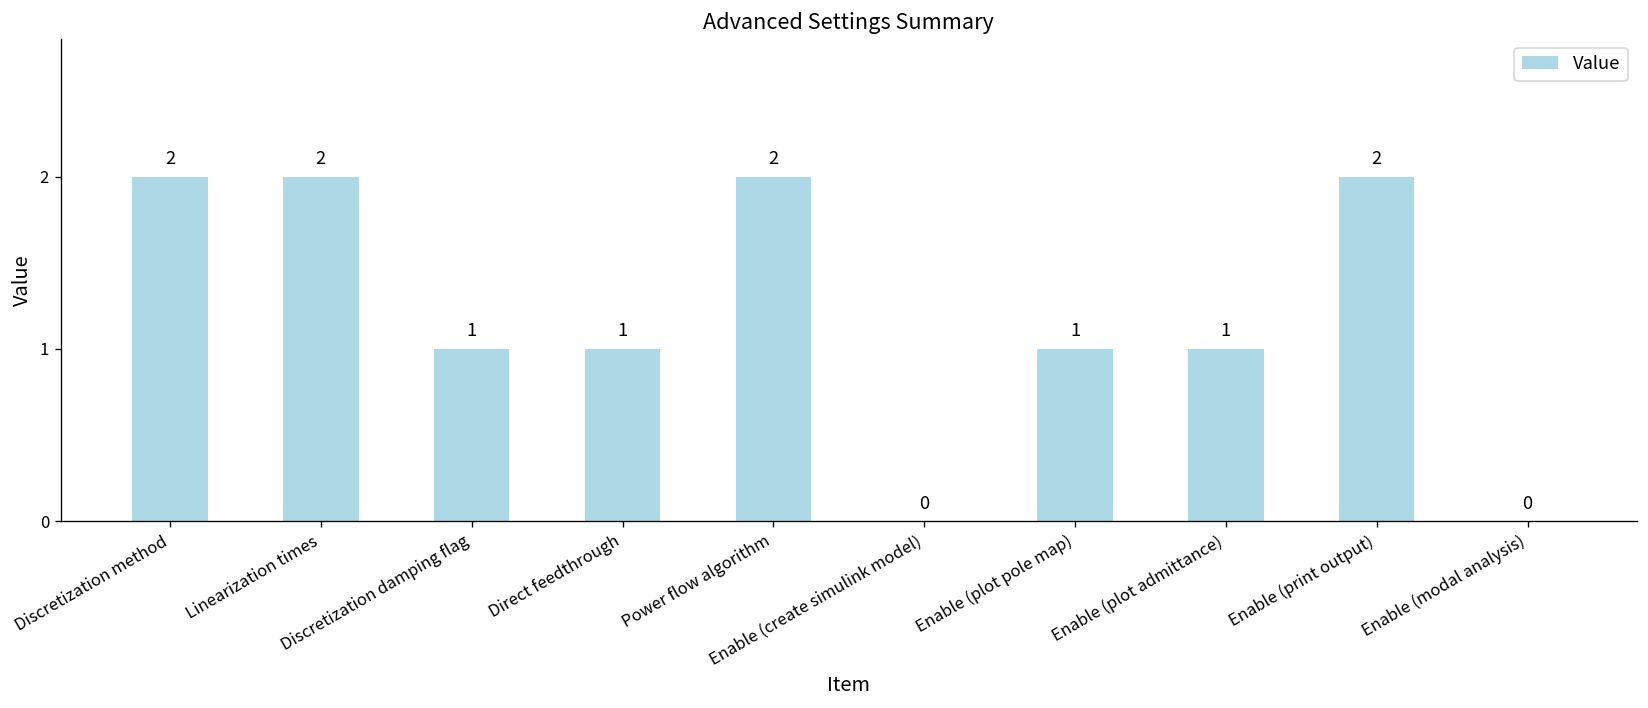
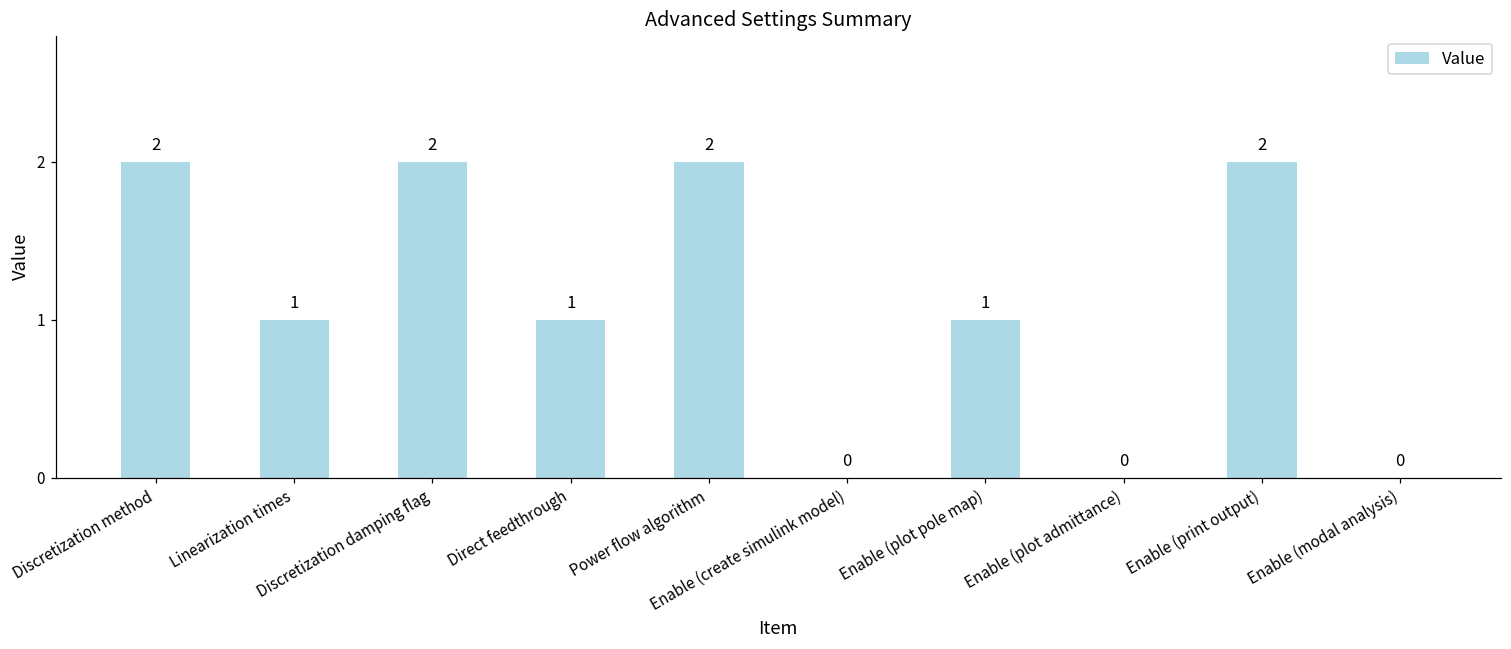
  {
    "Discretization method": 2,
-   "Linearization times": 2,
-   "Discretization damping flag": 1,
+   "Linearization times": 1,
+   "Discretization damping flag": 2,
    "Direct feedthrough": 1,
    "Power flow algorithm": 2,
    "Enable (create simulink model)": 0,
    "Enable (plot pole map)": 1,
-   "Enable (plot admittance)": 1,
+   "Enable (plot admittance)": 0,
    "Enable (print output)": 2,
    "Enable (modal analysis)": 0
  }
